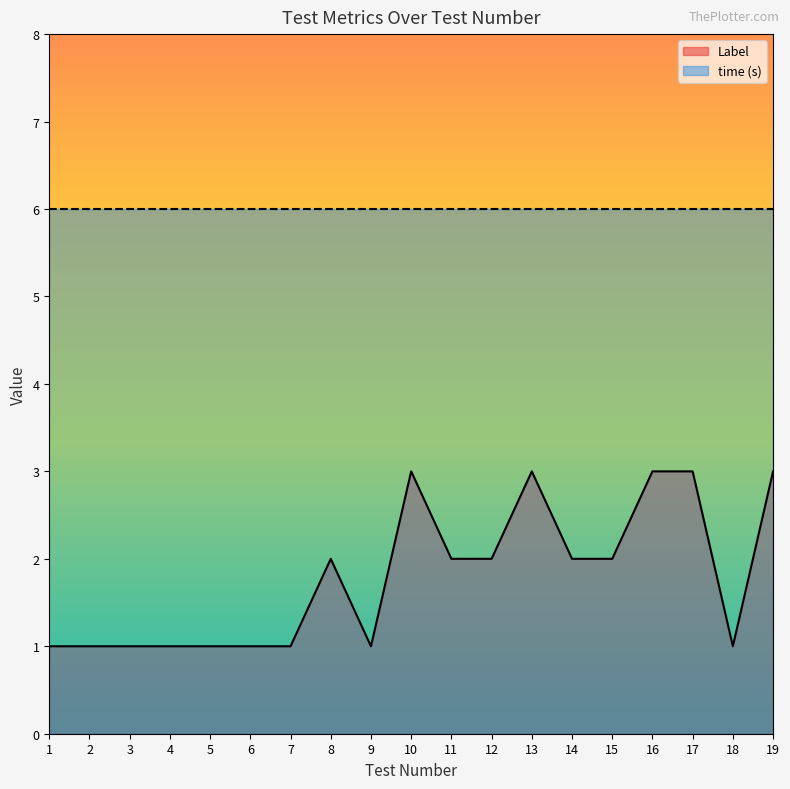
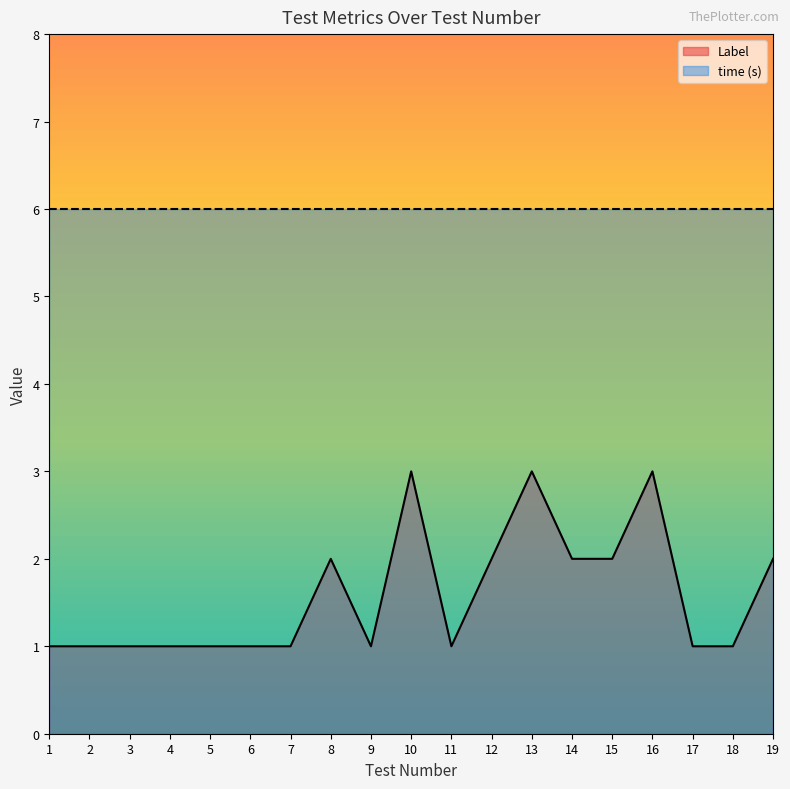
  {
    "Label": {
      "1": 1,
      "2": 1,
      "3": 1,
      "4": 1,
      "5": 1,
      "6": 1,
      "7": 1,
      "8": 2,
      "9": 1,
      "10": 3,
-     "11": 2,
+     "11": 1,
      "12": 2,
      "13": 3,
      "14": 2,
      "15": 2,
      "16": 3,
-     "17": 3,
+     "17": 1,
      "18": 1,
-     "19": 3
+     "19": 2
    },
    "time (s)": {
      "1": 6,
      "2": 6,
      "3": 6,
      "4": 6,
      "5": 6,
      "6": 6,
      "7": 6,
      "8": 6,
      "9": 6,
      "10": 6,
      "11": 6,
      "12": 6,
      "13": 6,
      "14": 6,
      "15": 6,
      "16": 6,
      "17": 6,
      "18": 6,
      "19": 6
    }
  }
